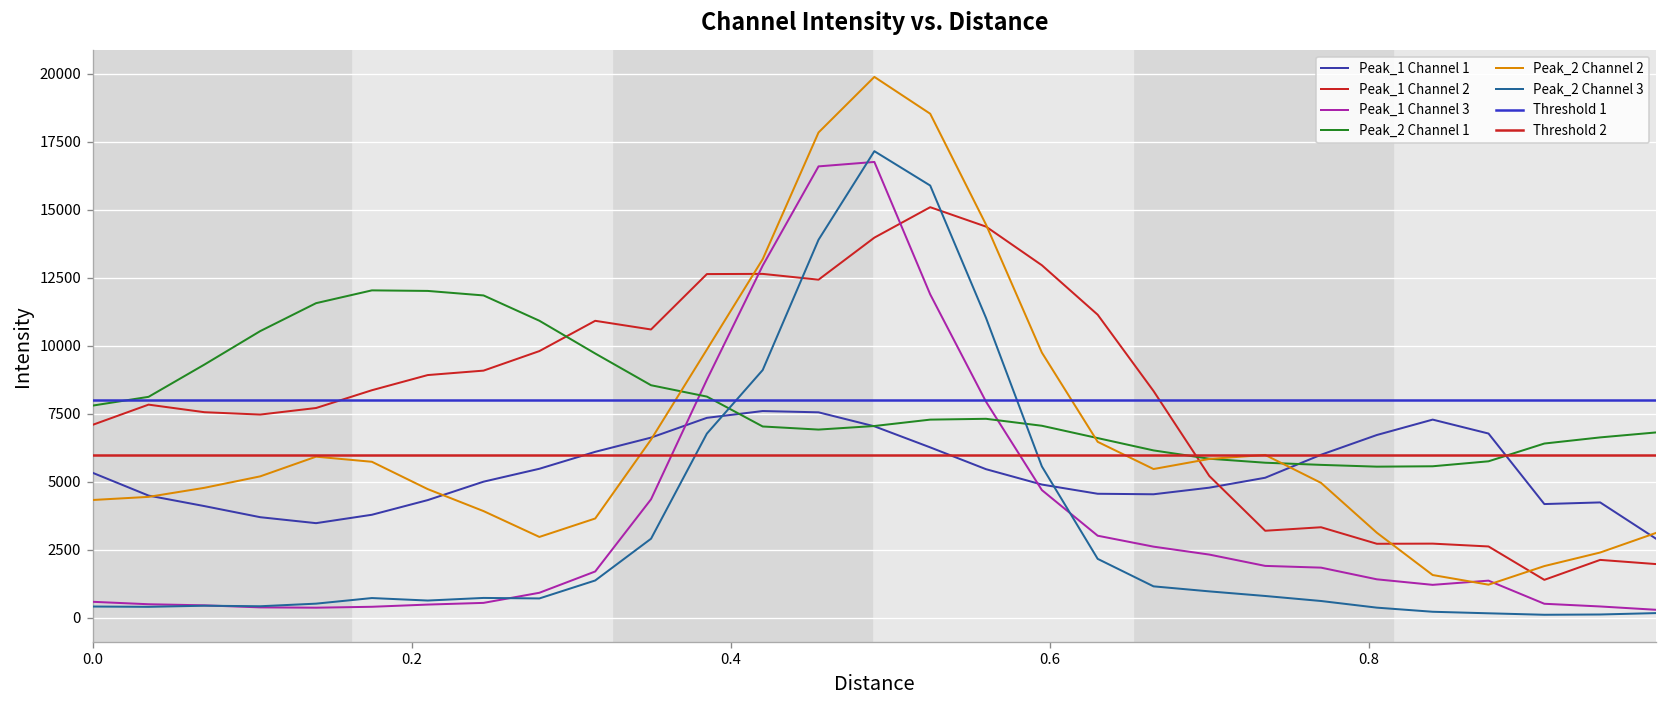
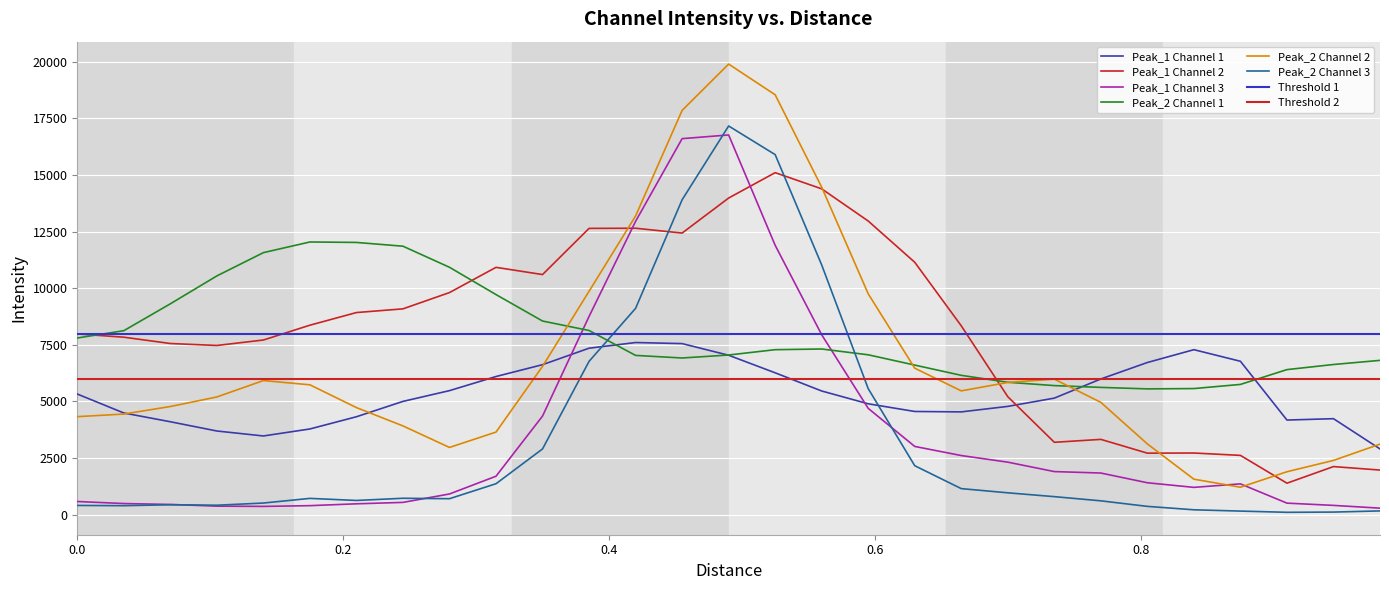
  {
    "Peak_1 Channel 2": {
-     "0.0": 7100
+     "0.0": 8000
    },
    "Peak_1 Channel 3": {
      "0.0": 600
    },
    "Peak_2 Channel 1": {
      "0.0": 7800
    },
    "Peak_2 Channel 2": {
      "0.0": 4300
    }
  }
